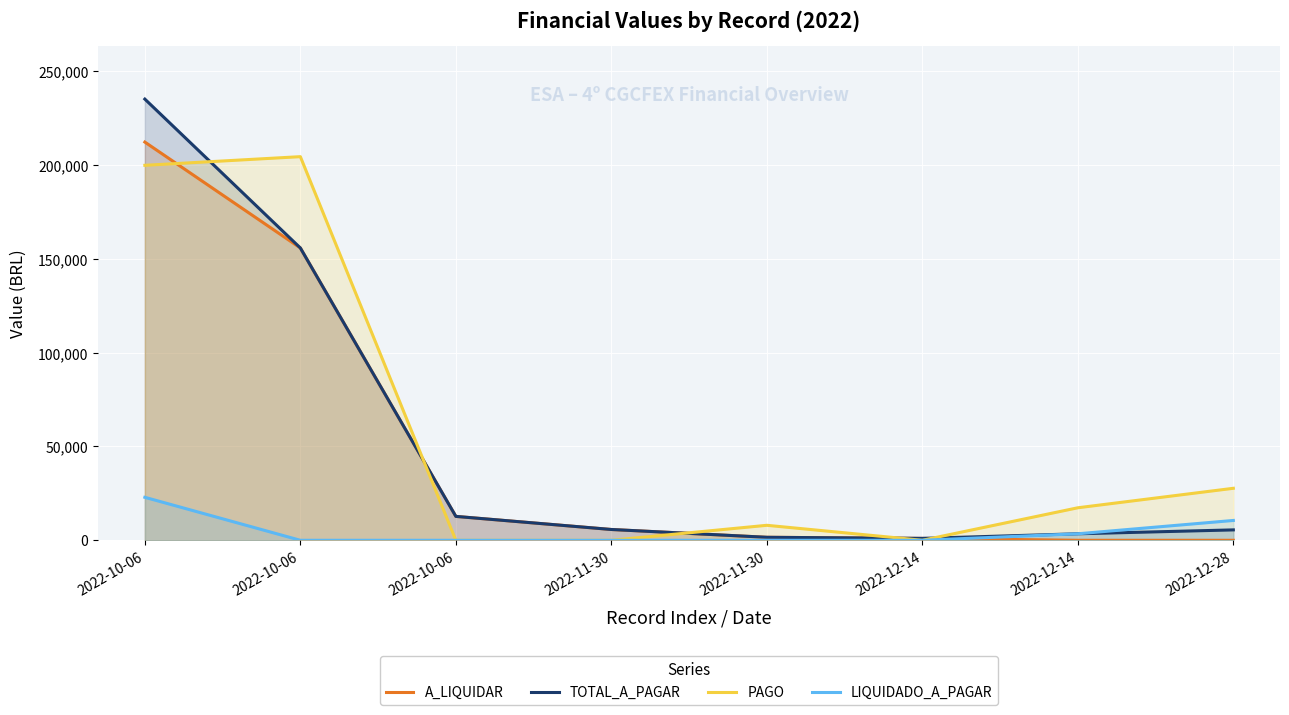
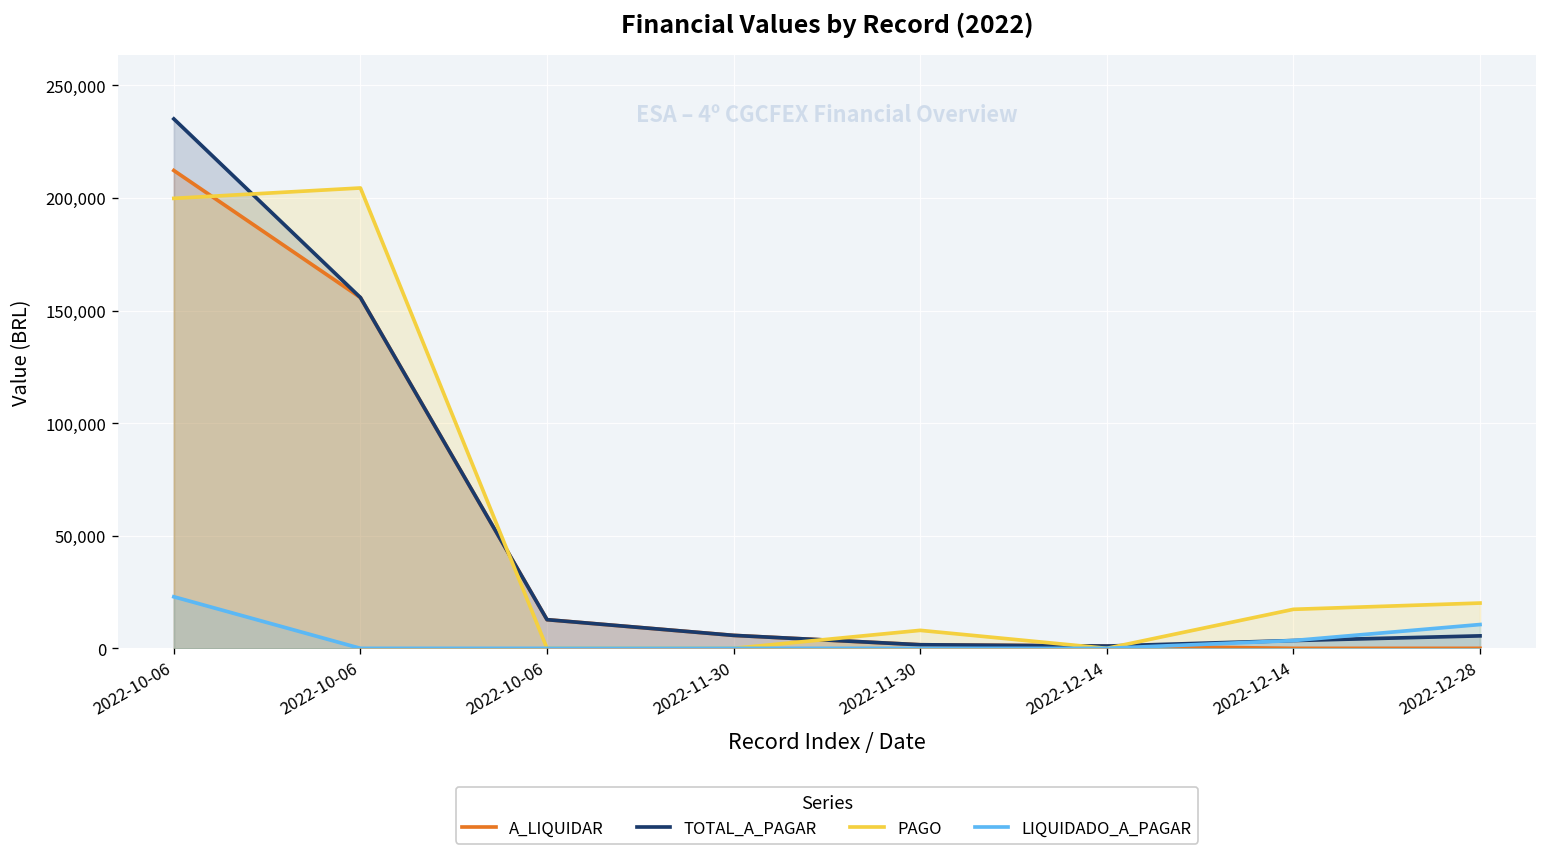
  {
    "A_LIQUIDAR": {
      "2022-12-28": "0"
    },
    "TOTAL_A_PAGAR": {
      "2022-12-28": "6,000"
    },
    "PAGO": {
-     "2022-12-28": "28,000"
+     "2022-12-28": "20,000"
    },
    "LIQUIDADO_A_PAGAR": {
      "2022-12-28": "11,000"
    }
  }
